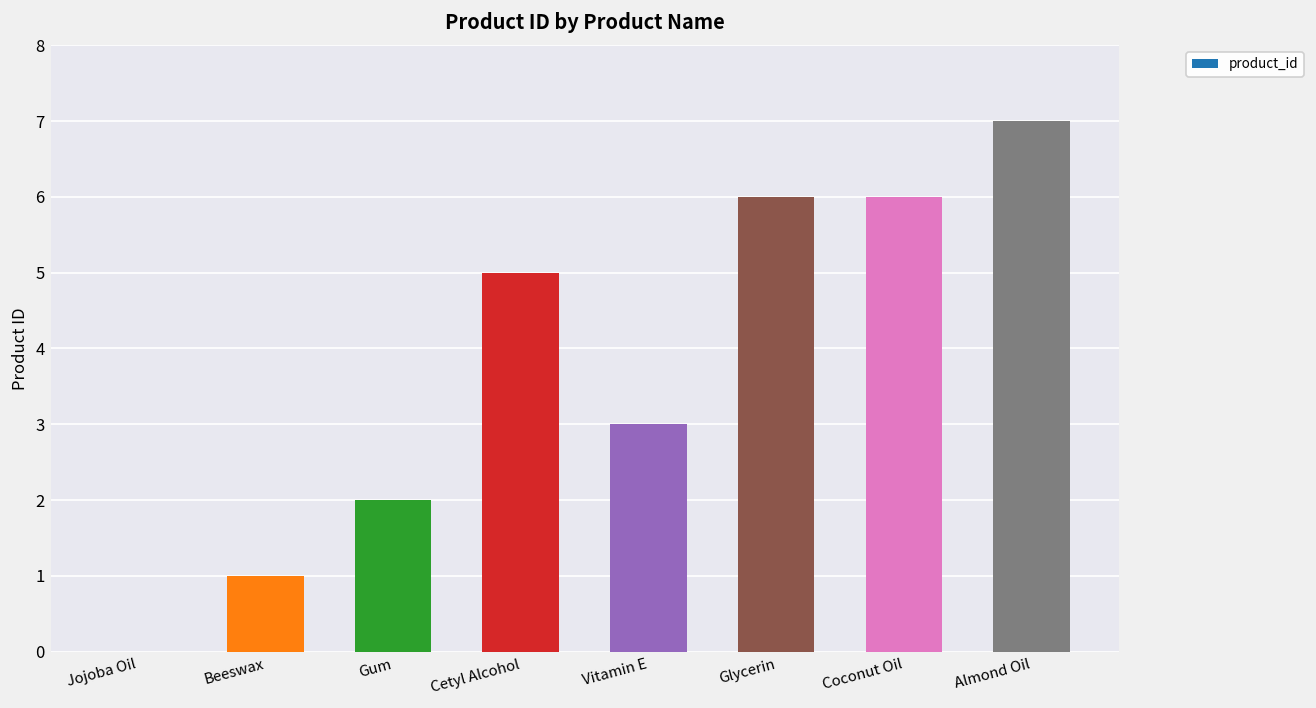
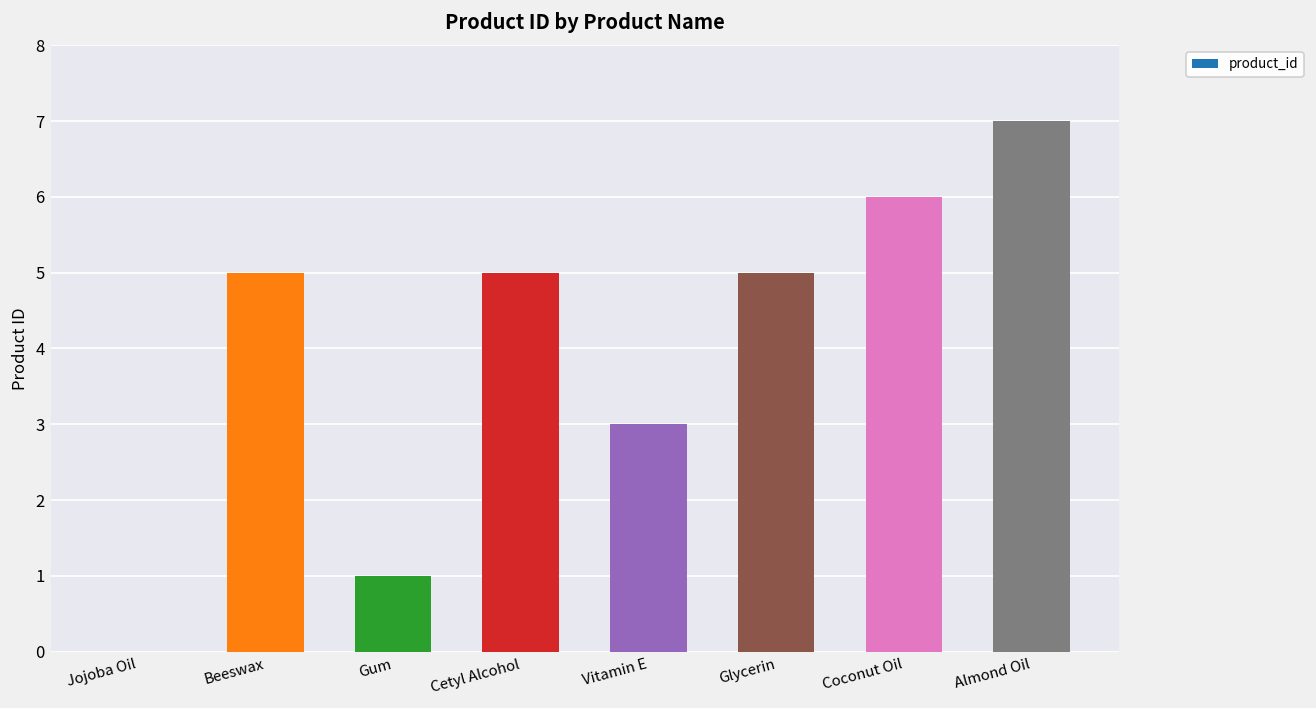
  {
    "Jojoba Oil": 0,
-   "Beeswax": 1,
-   "Gum": 2,
+   "Beeswax": 5,
+   "Gum": 1,
    "Cetyl Alcohol": 5,
    "Vitamin E": 3,
-   "Glycerin": 6,
+   "Glycerin": 5,
    "Coconut Oil": 6,
    "Almond Oil": 7
  }
